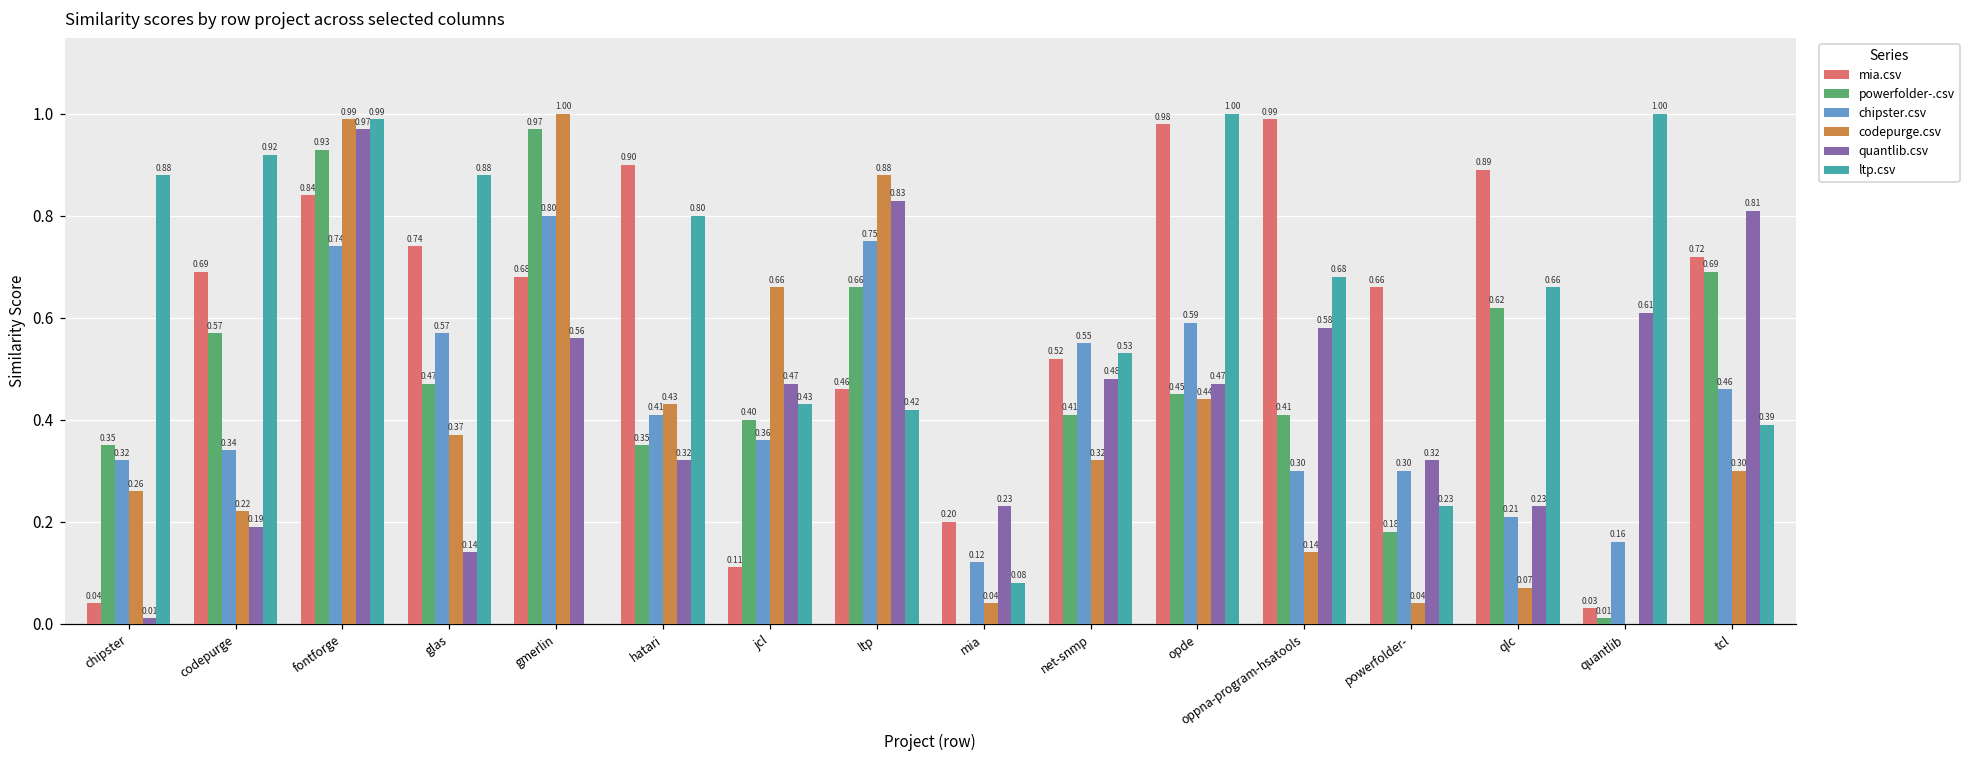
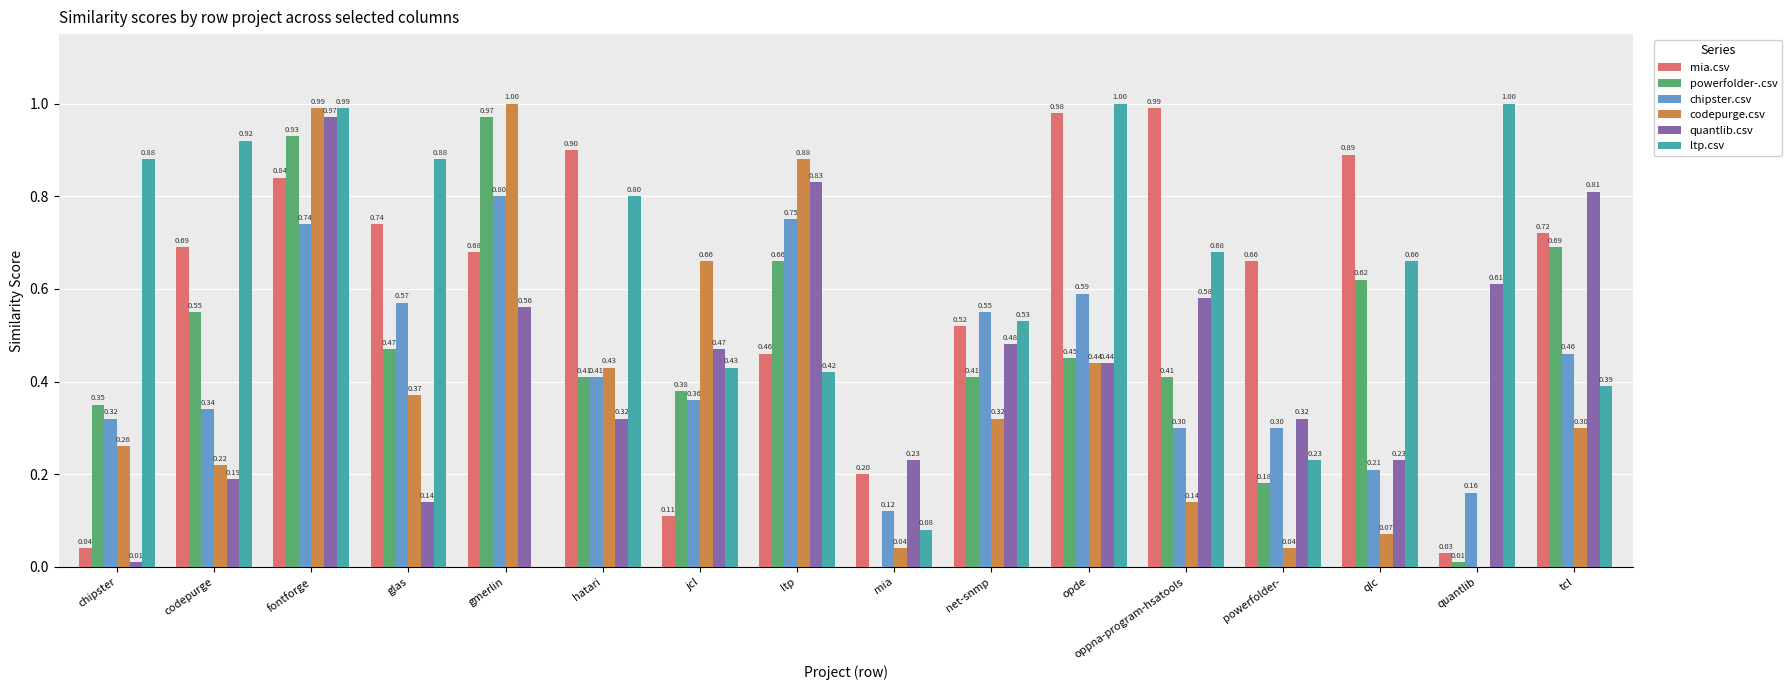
  {
    "powerfolder-.csv": {
      "chipster": 0.35,
-     "codepurge": 0.57,
+     "codepurge": 0.55,
      "fontforge": 0.93,
      "glas": 0.47,
      "gmerlin": 0.97,
-     "hatari": 0.35,
-     "jcl": 0.40,
+     "hatari": 0.41,
+     "jcl": 0.38,
      "ltp": 0.66,
      "net-snmp": 0.41,
      "opde": 0.45,
      "oppna-program-hsatools": 0.41,
      "powerfolder-": 0.18,
      "qlc": 0.62,
      "quantlib": 0.01,
      "tcl": 0.69
    },
    "quantlib.csv": {
      "chipster": 0.01,
      "codepurge": 0.19,
      "fontforge": 0.97,
      "glas": 0.14,
      "gmerlin": 0.56,
      "hatari": 0.32,
      "jcl": 0.47,
      "ltp": 0.83,
      "mia": 0.23,
      "net-snmp": 0.48,
-     "opde": 0.47,
+     "opde": 0.44,
      "oppna-program-hsatools": 0.58,
      "powerfolder-": 0.32,
      "qlc": 0.23,
      "quantlib": 0.61,
      "tcl": 0.81
    }
  }
